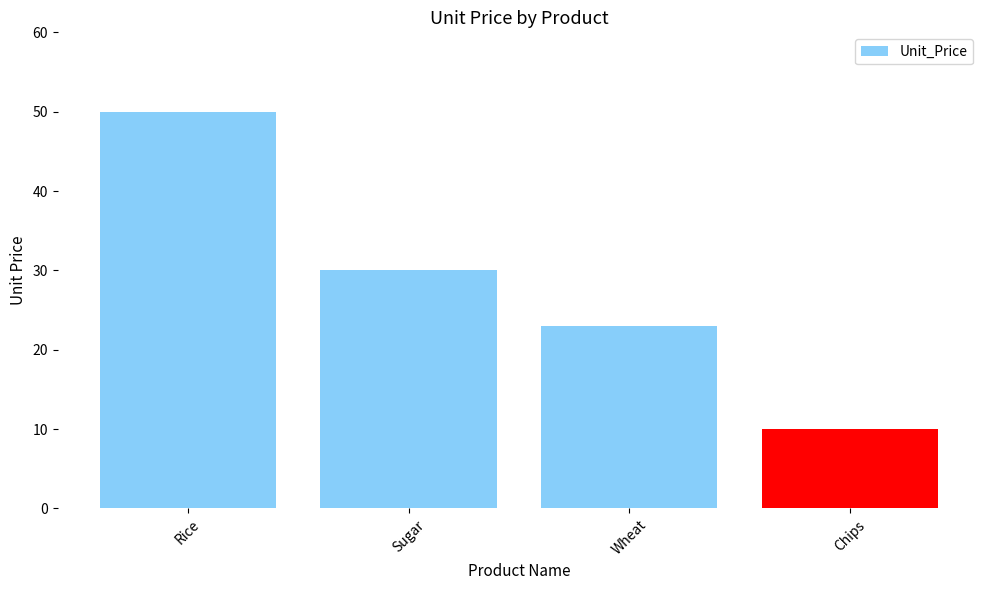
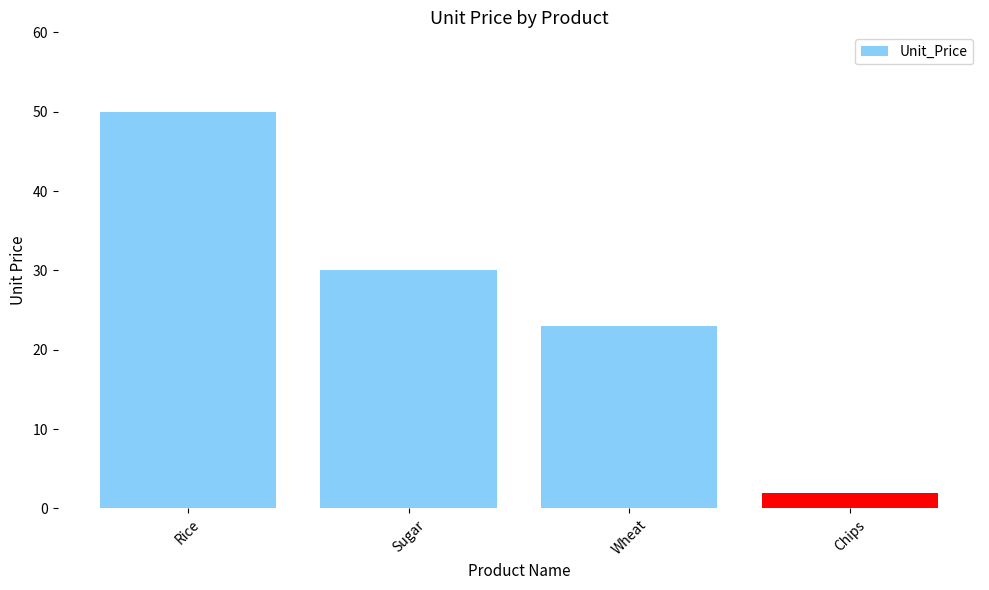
  {
    "Rice": 50,
    "Sugar": 30,
    "Wheat": 23,
-   "Chips": 10
+   "Chips": 2
  }
